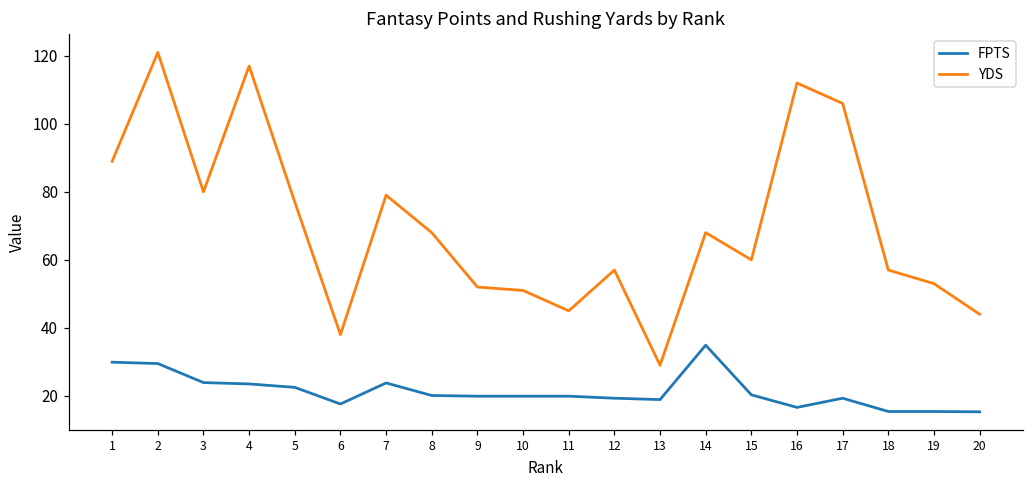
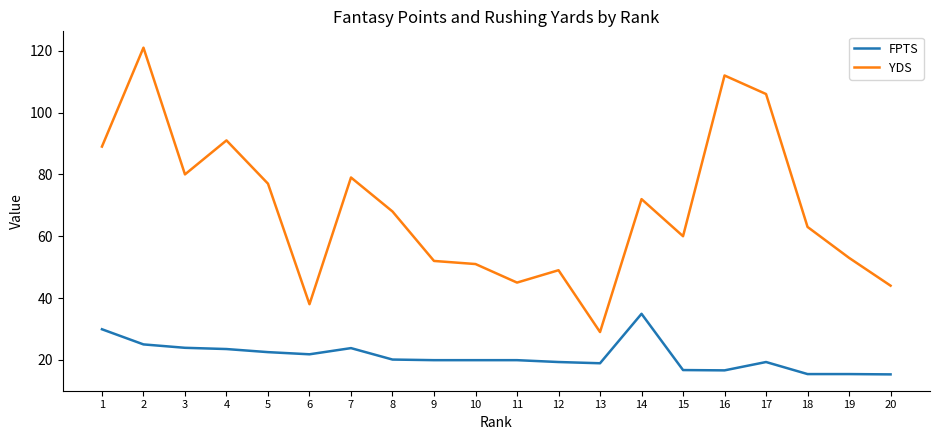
  {
    "FPTS": {
      "1": 30,
-     "2": 30,
+     "2": 25,
      "3": 24,
      "4": 24,
      "5": 23,
-     "6": 18,
+     "6": 22,
      "7": 24,
      "8": 20,
      "9": 20,
      "10": 20,
      "11": 20,
      "12": 19,
      "13": 19,
      "14": 35,
-     "15": 20,
+     "15": 17,
      "16": 17,
      "17": 19,
      "18": 15,
      "19": 15,
      "20": 15
    },
    "YDS": {
      "1": 89,
      "2": 121,
      "3": 80,
-     "4": 117,
+     "4": 91,
      "5": 77,
      "6": 38,
      "7": 79,
      "8": 68,
      "9": 52,
      "10": 51,
      "11": 45,
-     "12": 57,
+     "12": 49,
      "13": 29,
-     "14": 68,
+     "14": 72,
      "15": 60,
      "16": 112,
      "17": 106,
-     "18": 57,
+     "18": 63,
      "19": 53,
      "20": 44
    }
  }
